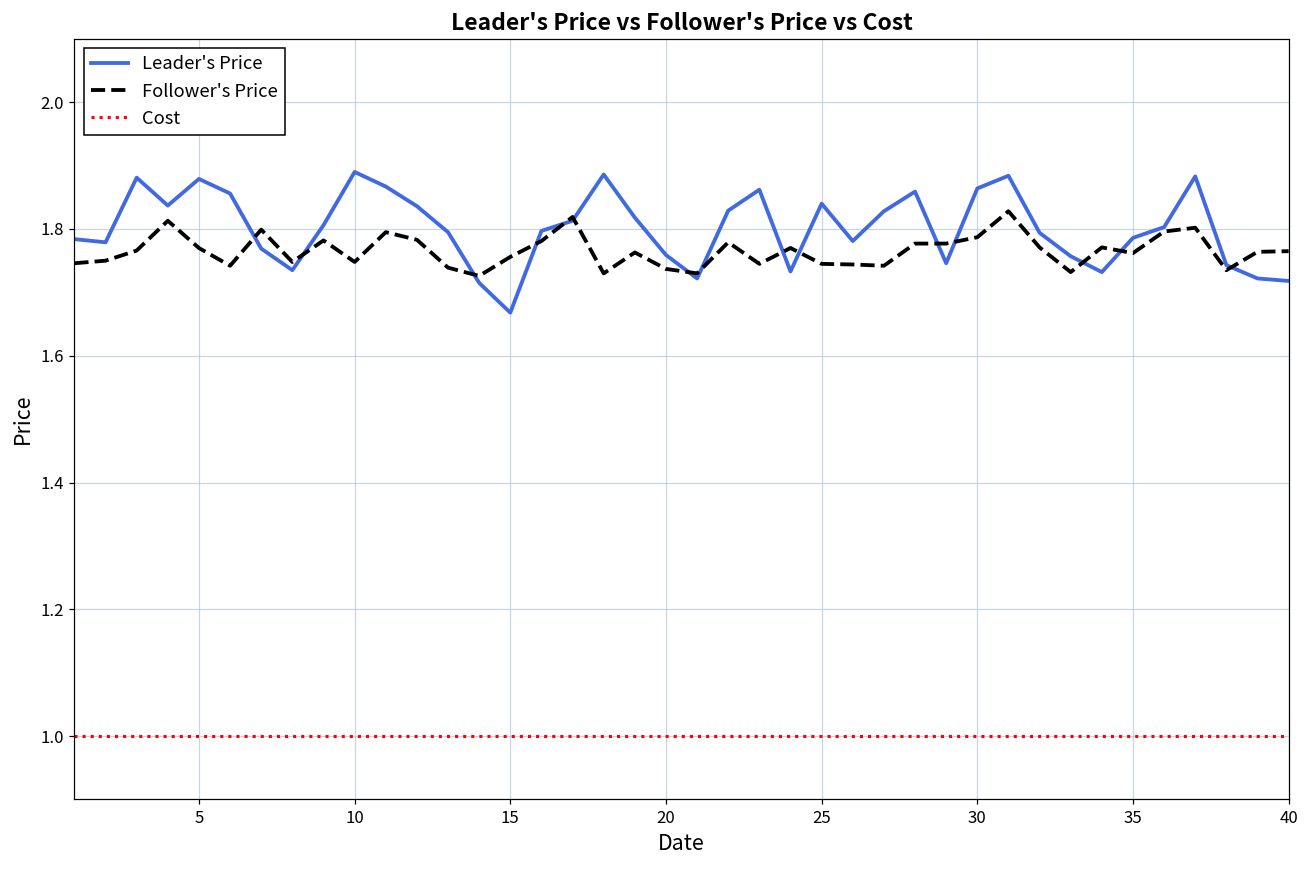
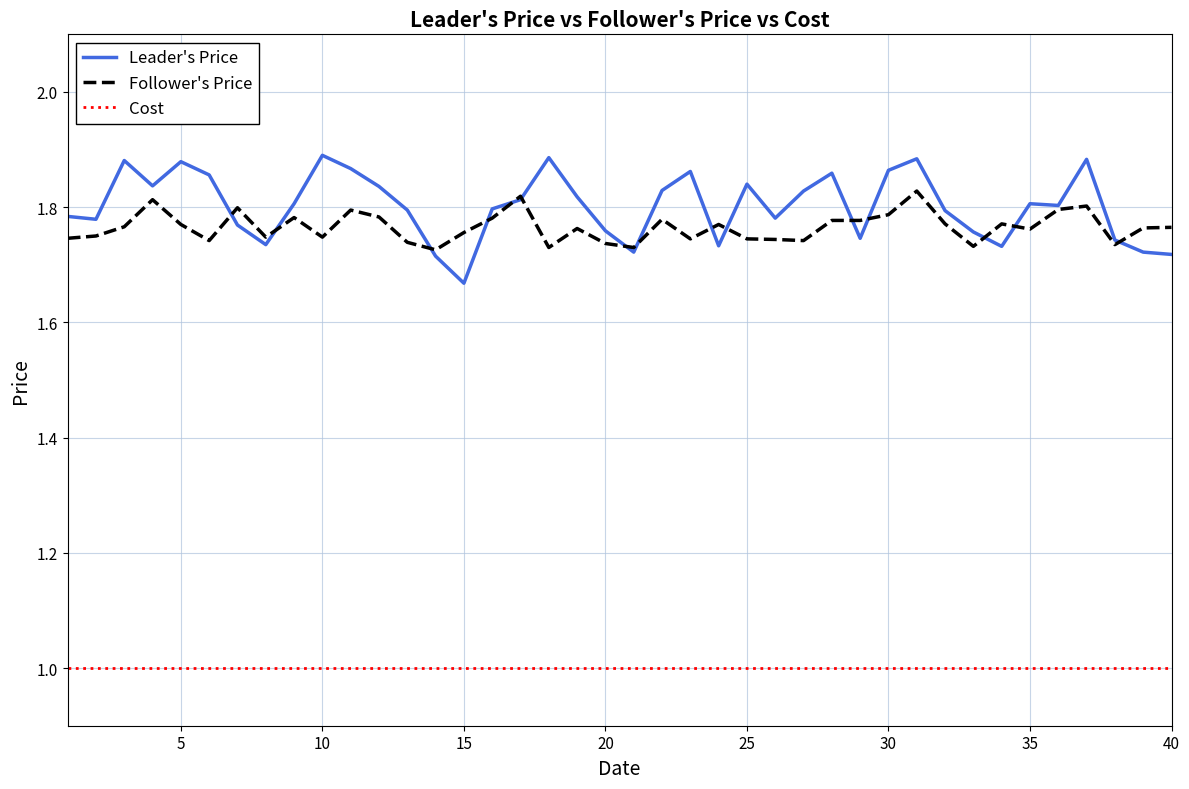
  {
    "Leader's Price": {
      "5": 1.88,
      "10": 1.89,
      "15": 1.67,
      "20": 1.76,
      "25": 1.84,
      "30": 1.86,
-     "35": 1.79,
+     "35": 1.81,
      "40": 1.72
    },
    "Follower's Price": {
      "5": 1.77,
      "10": 1.75,
      "15": 1.76,
      "20": 1.74,
      "25": 1.75,
      "30": 1.79,
      "35": 1.76,
      "40": 1.77
    },
    "Cost": {
      "5": 1.00,
      "10": 1.00,
      "15": 1.00,
      "20": 1.00,
      "25": 1.00,
      "30": 1.00,
      "35": 1.00,
      "40": 1.00
    }
  }
